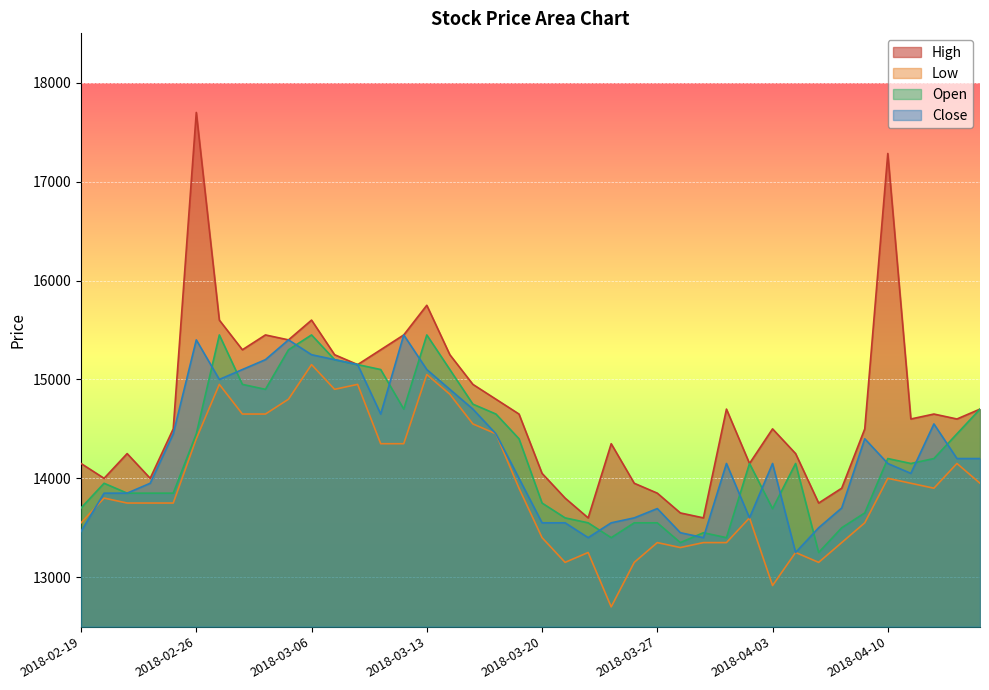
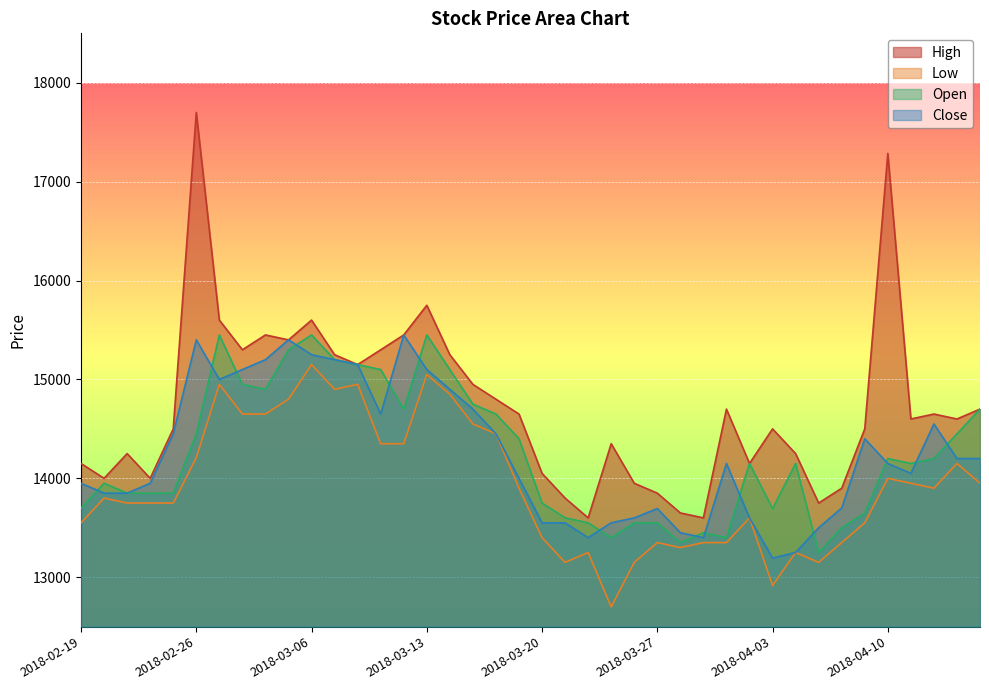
  {
    "High": {
      "2018-02-19": 14200,
      "2018-02-26": 17700,
      "2018-03-06": 15600,
      "2018-03-13": 15800,
      "2018-03-20": 14100,
      "2018-03-27": 13900,
      "2018-04-03": 14500,
      "2018-04-10": 17300
    },
    "Low": {
      "2018-02-19": 13600,
-     "2018-02-26": 14400,
+     "2018-02-26": 14200,
      "2018-03-06": 15200,
      "2018-03-13": 15100,
      "2018-03-20": 13400,
      "2018-03-27": 13400,
      "2018-04-03": 12900,
      "2018-04-10": 14000
    },
    "Open": {
      "2018-02-19": 13700,
      "2018-02-26": 14500,
      "2018-03-06": 15500,
      "2018-03-13": 15500,
      "2018-03-20": 13800,
      "2018-03-27": 13600,
      "2018-04-03": 13700,
      "2018-04-10": 14200
    },
    "Close": {
-     "2018-02-19": 13500,
+     "2018-02-19": 14000,
      "2018-02-26": 15400,
      "2018-03-06": 15300,
      "2018-03-13": 15100,
      "2018-03-20": 13600,
      "2018-03-27": 13700,
-     "2018-04-03": 14200,
+     "2018-04-03": 13200,
      "2018-04-10": 14200
    }
  }
